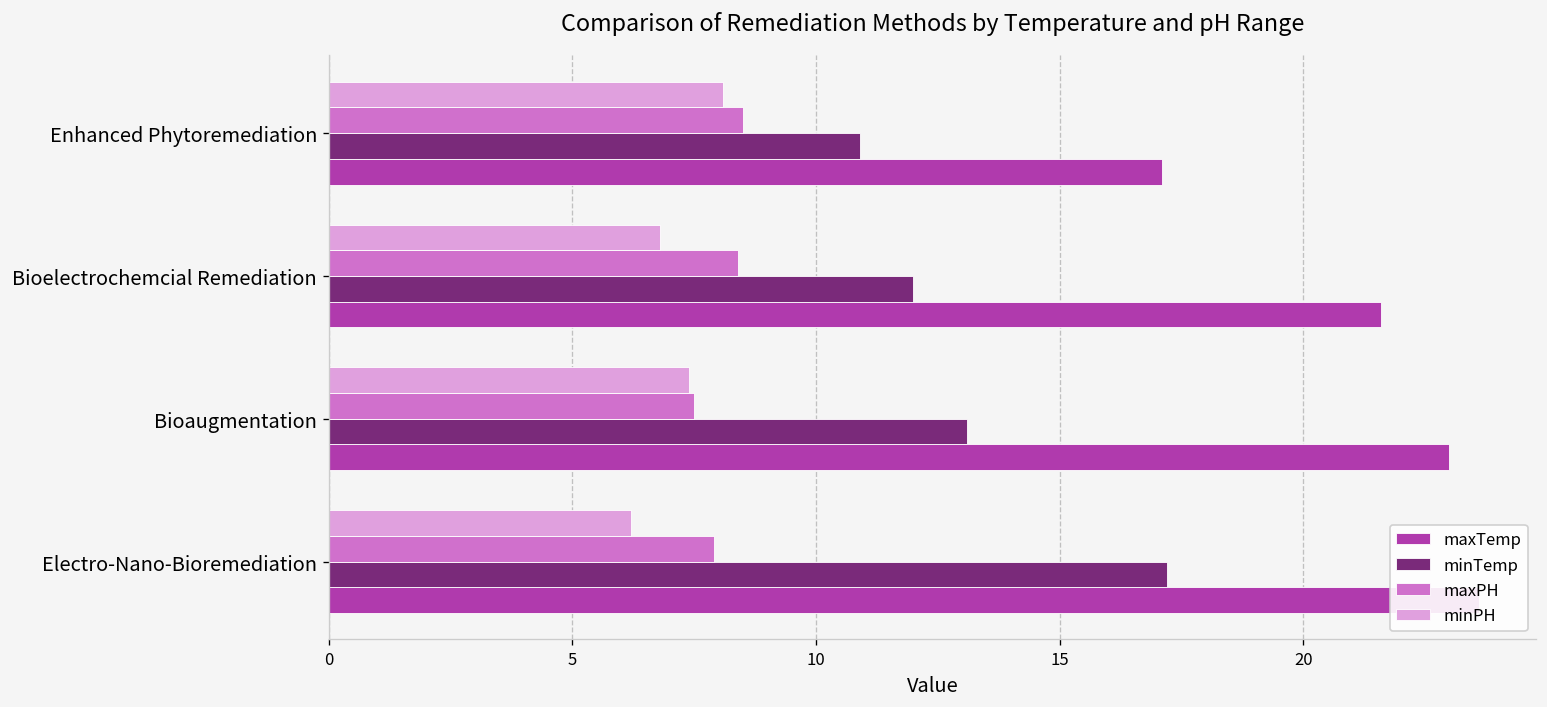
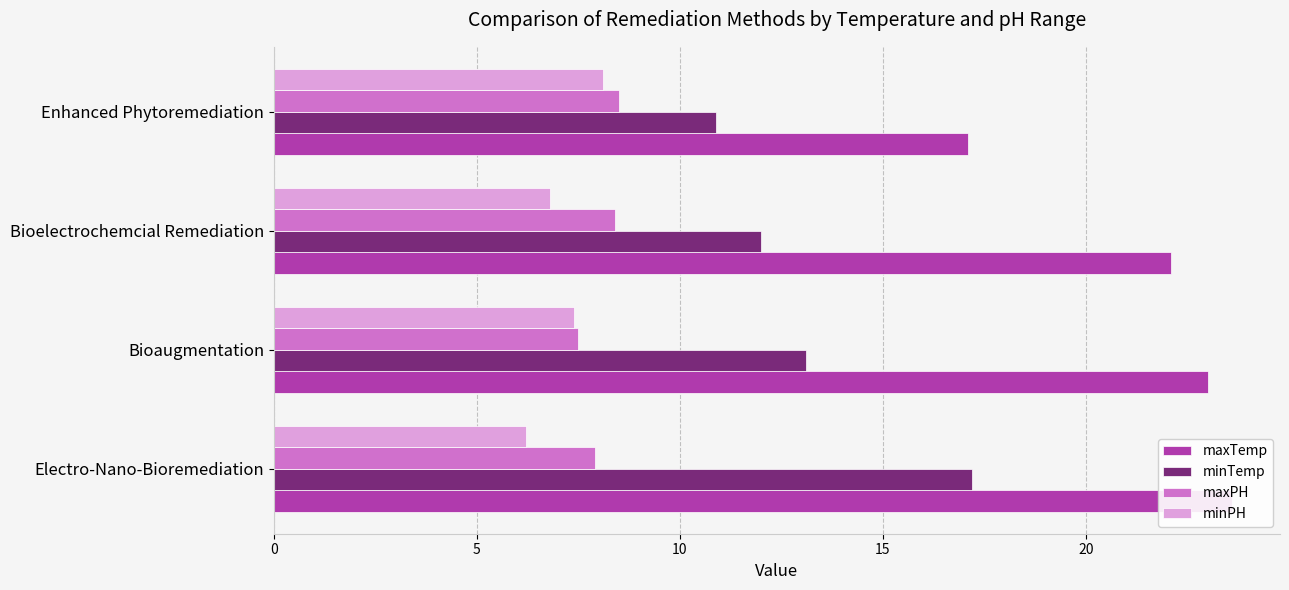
  {
    "maxTemp": {
      "Enhanced Phytoremediation": 17.1,
-     "Bioelectrochemcial Remediation": 21.6,
+     "Bioelectrochemcial Remediation": 22.1,
      "Bioaugmentation": 23.0
    },
    "minTemp": {
      "Enhanced Phytoremediation": 10.9,
      "Bioelectrochemcial Remediation": 12.0,
      "Bioaugmentation": 13.1,
      "Electro-Nano-Bioremediation": 17.2
    }
  }
